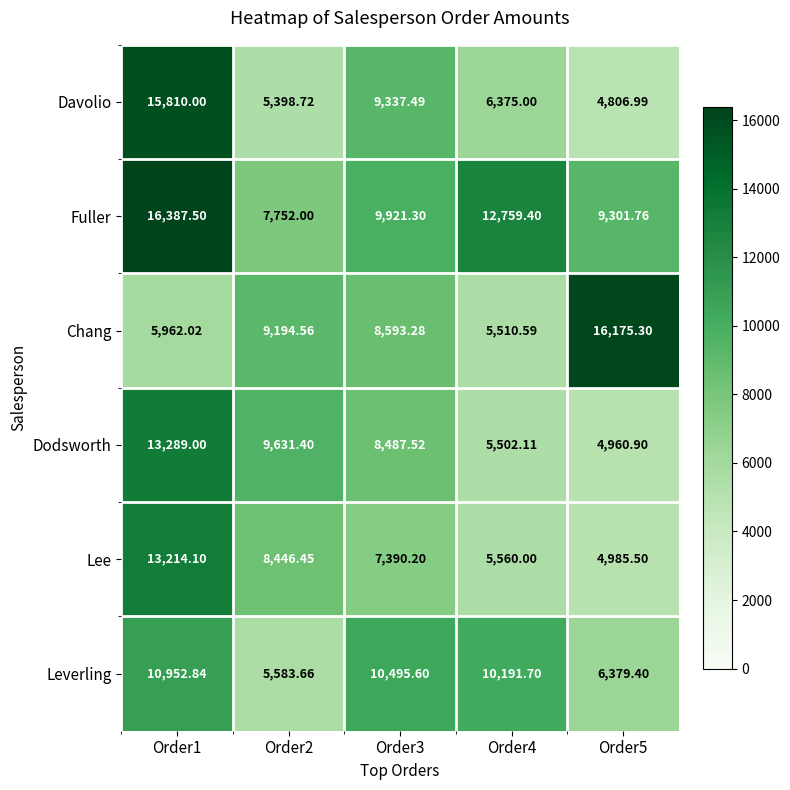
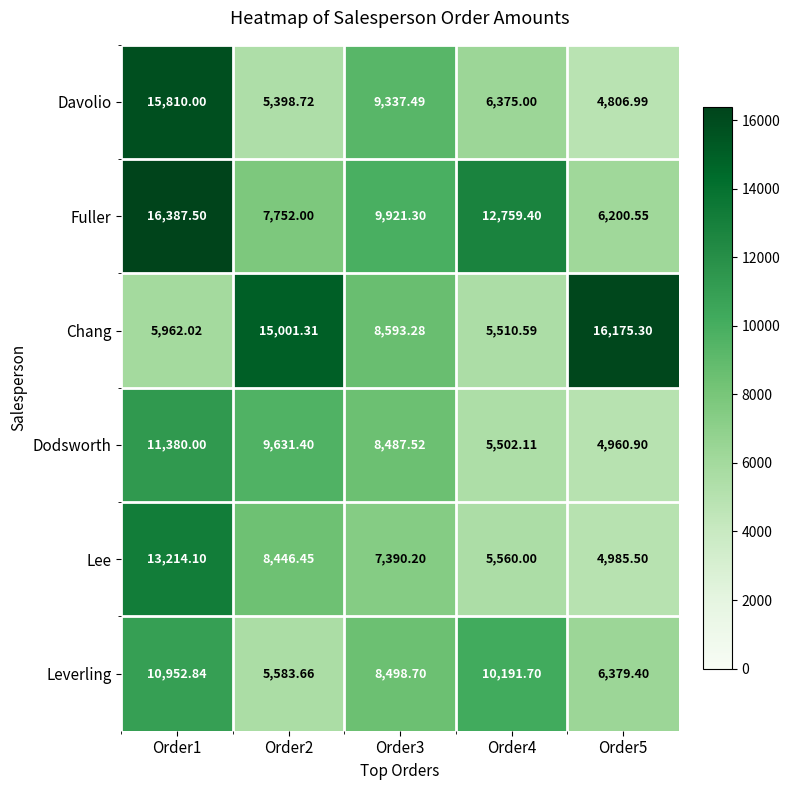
  {
    "Davolio": {
      "Order1": "15,810.00",
      "Order2": "5,398.72",
      "Order3": "9,337.49",
      "Order4": "6,375.00",
      "Order5": "4,806.99"
    },
    "Fuller": {
      "Order1": "16,387.50",
      "Order2": "7,752.00",
      "Order3": "9,921.30",
      "Order4": "12,759.40",
-     "Order5": "9,301.76"
+     "Order5": "6,200.55"
    },
    "Chang": {
      "Order1": "5,962.02",
-     "Order2": "9,194.56",
+     "Order2": "15,001.31",
      "Order3": "8,593.28",
      "Order4": "5,510.59",
      "Order5": "16,175.30"
    },
    "Dodsworth": {
-     "Order1": "13,289.00",
+     "Order1": "11,380.00",
      "Order2": "9,631.40",
      "Order3": "8,487.52",
      "Order4": "5,502.11",
      "Order5": "4,960.90"
    },
    "Lee": {
      "Order1": "13,214.10",
      "Order2": "8,446.45",
      "Order3": "7,390.20",
      "Order4": "5,560.00",
      "Order5": "4,985.50"
    },
    "Leverling": {
      "Order1": "10,952.84",
      "Order2": "5,583.66",
-     "Order3": "10,495.60",
+     "Order3": "8,498.70",
      "Order4": "10,191.70",
      "Order5": "6,379.40"
    }
  }
